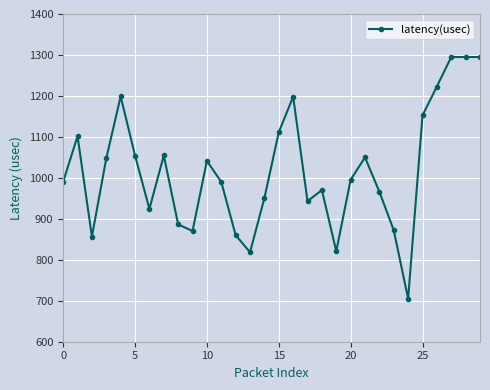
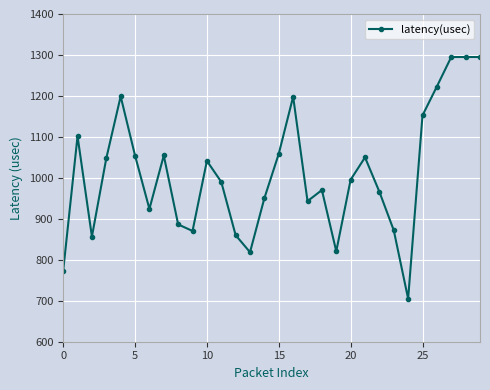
  {
-   "0": 990,
+   "0": 770,
    "5": 1050,
    "10": 1040,
-   "15": 1110,
+   "15": 1060,
    "20": 1000,
    "25": 1150
  }
